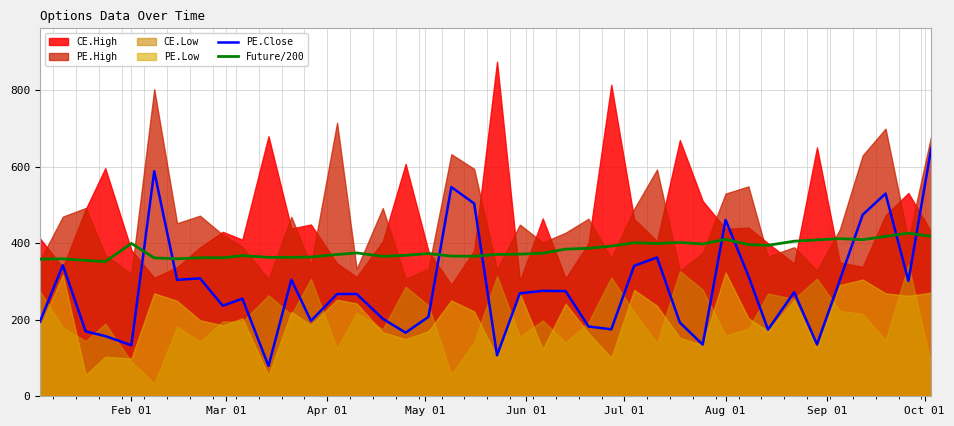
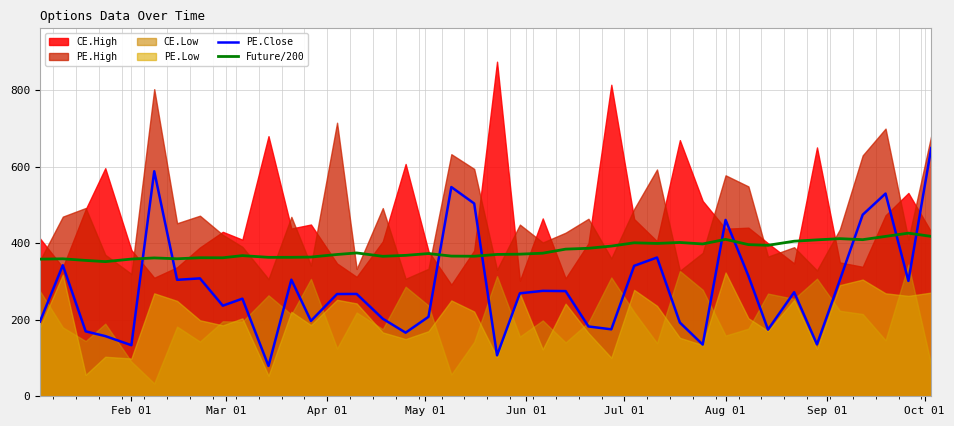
  {
    "PE.Close": {
      "Feb 01": 130,
      "Aug 01": 460
    },
    "CE.High": {
      "Feb 01": 380,
      "Aug 01": 440
    },
    "Future/200": {
-     "Feb 01": 400,
+     "Feb 01": 360,
      "Aug 01": 410
    },
    "PE.High": {
      "Feb 01": 320,
-     "Aug 01": 530
+     "Aug 01": 580
    }
  }
